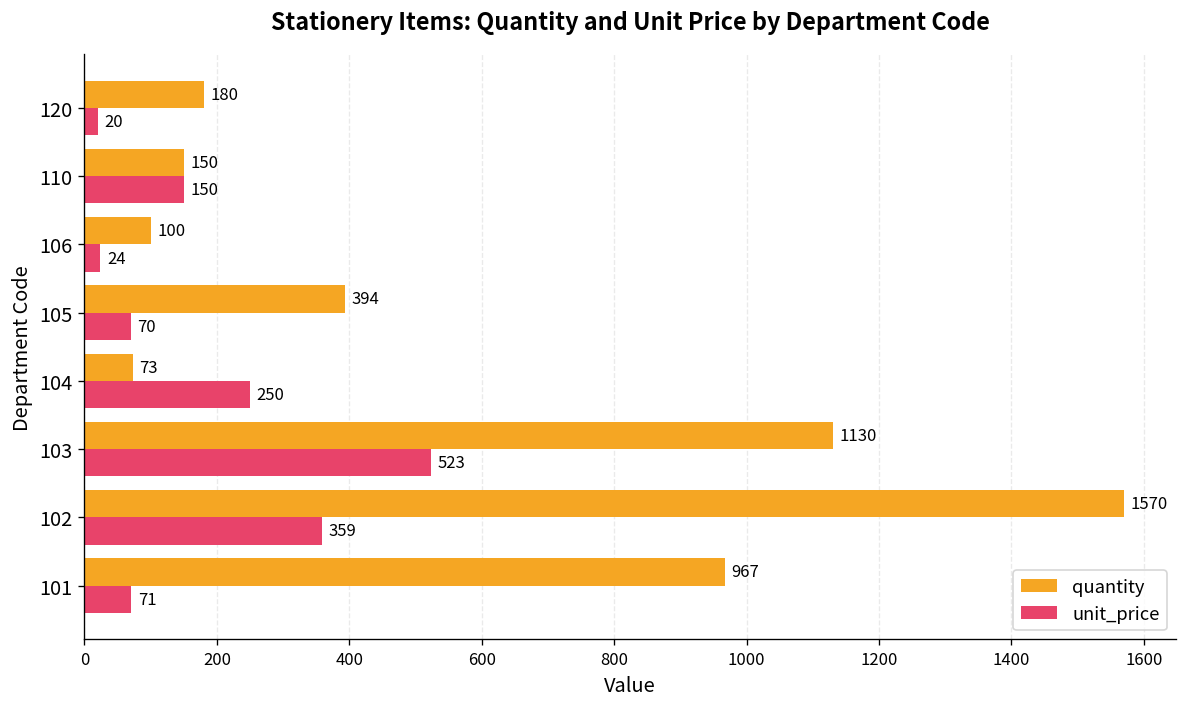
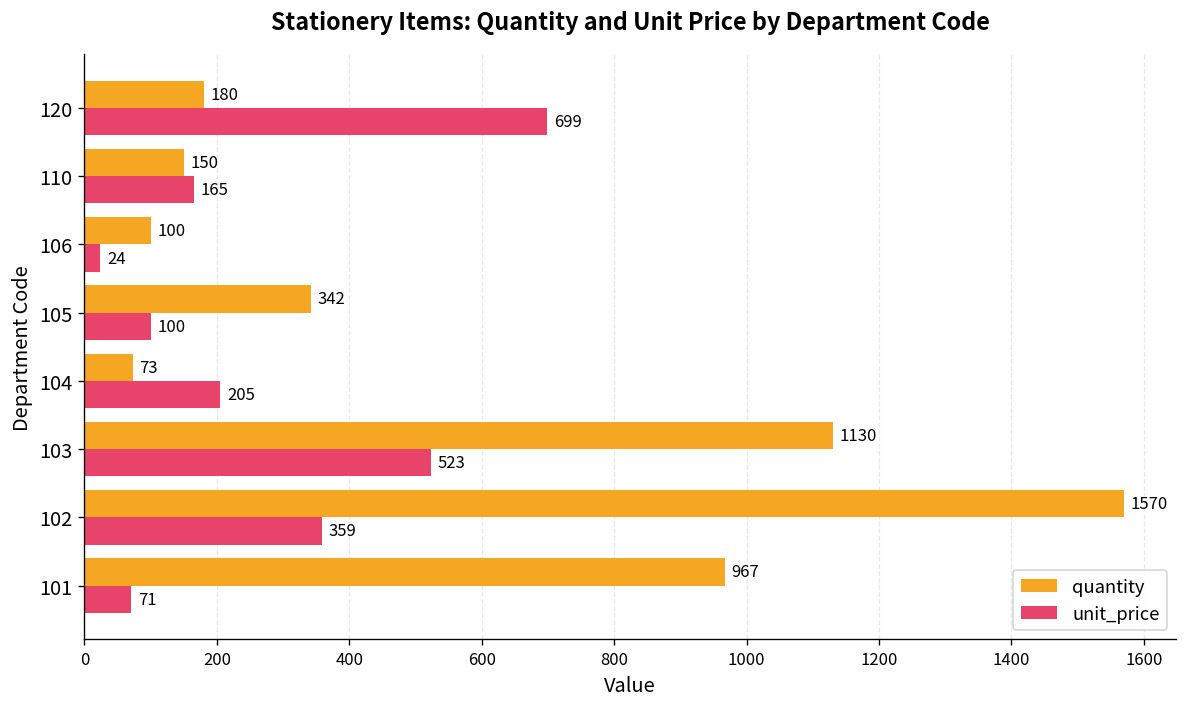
  {
    "quantity": {
      "120": 180,
      "110": 150,
      "106": 100,
-     "105": 394,
+     "105": 342,
      "104": 73,
      "103": 1130,
      "102": 1570,
      "101": 967
    },
    "unit_price": {
-     "120": 20,
-     "110": 150,
+     "120": 699,
+     "110": 165,
      "106": 24,
-     "105": 70,
-     "104": 250,
+     "105": 100,
+     "104": 205,
      "103": 523,
      "102": 359,
      "101": 71
    }
  }
